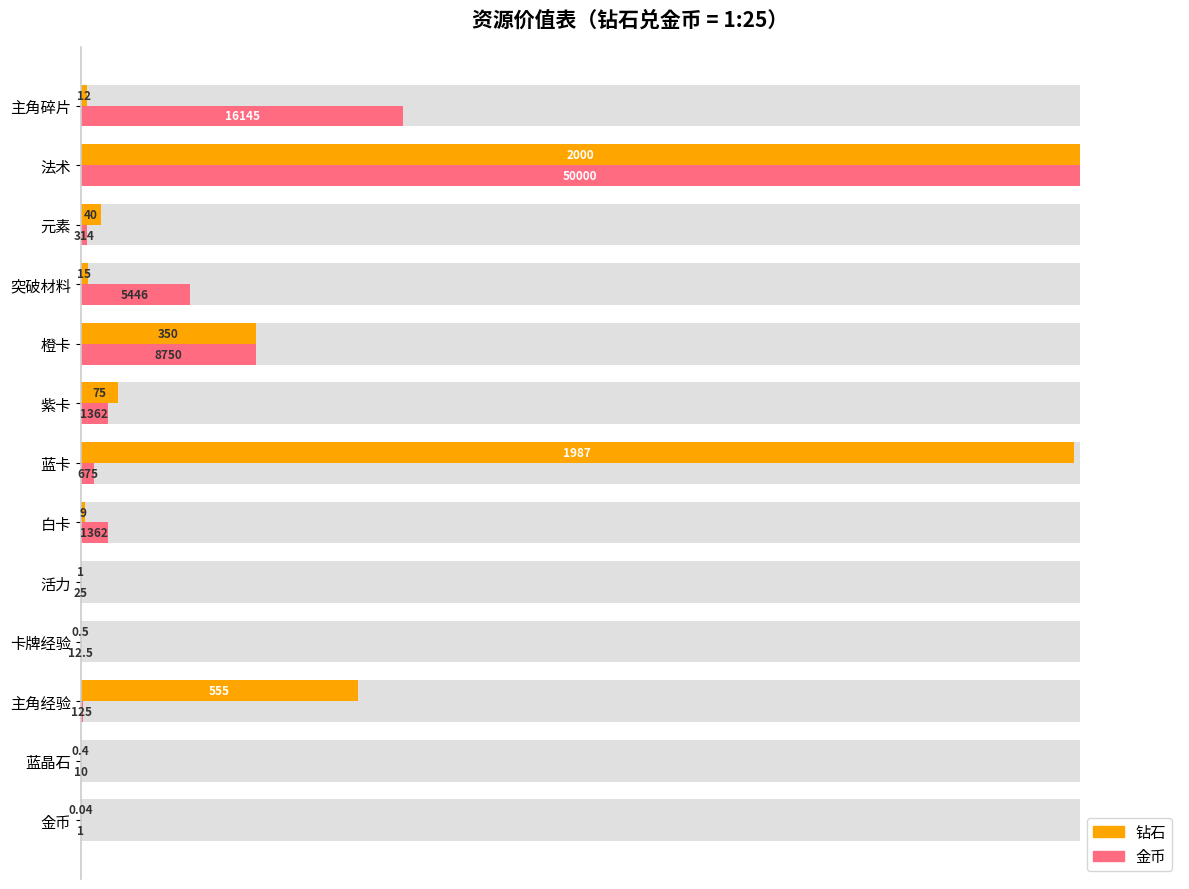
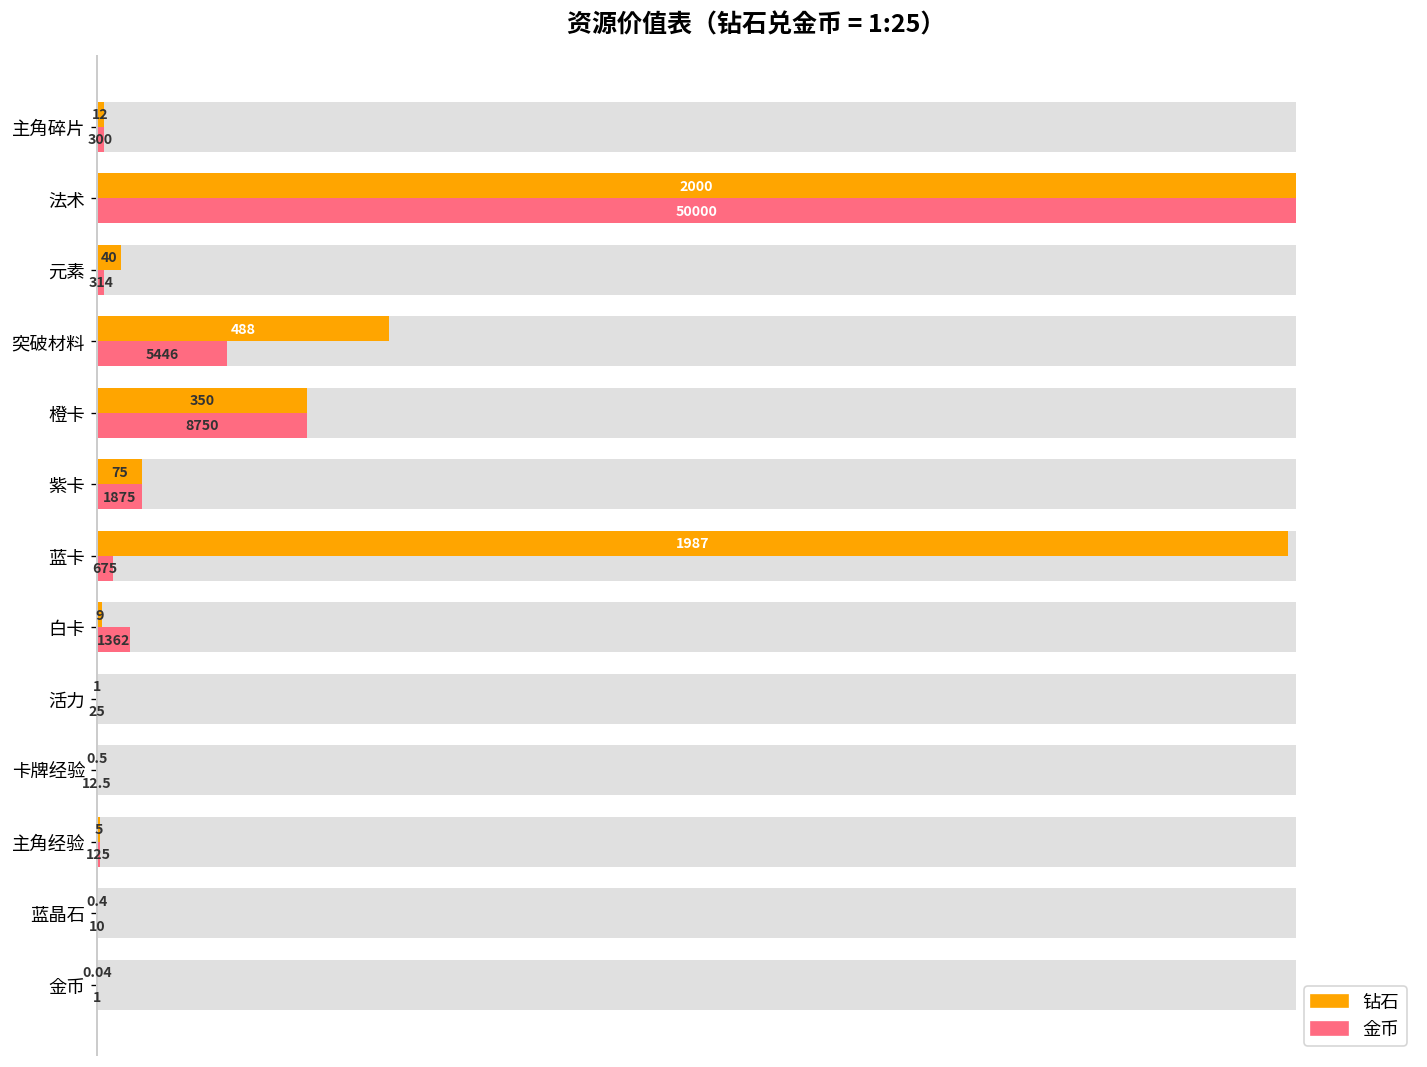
  {
    "钻石": {
-     "突破材料": 15,
-     "主角经验": 555
+     "突破材料": 488,
+     "主角经验": 5
    },
    "金币": {
-     "主角碎片": 16145,
-     "紫卡": 1362
+     "主角碎片": 300,
+     "紫卡": 1875
    }
  }
